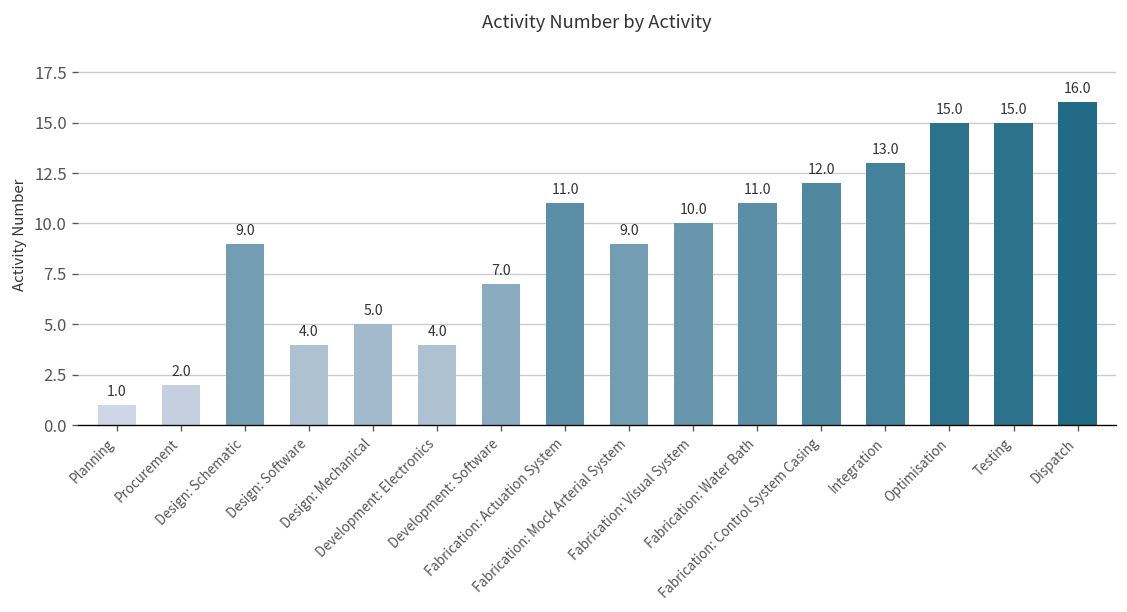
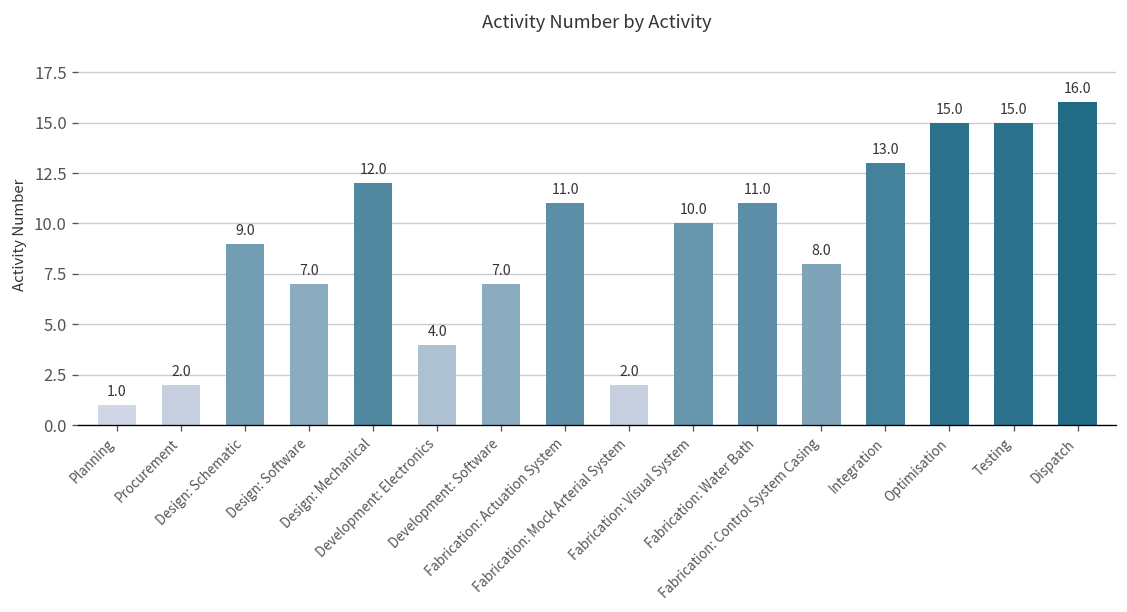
  {
    "Planning": 1.0,
    "Procurement": 2.0,
    "Design: Schematic": 9.0,
-   "Design: Software": 4.0,
-   "Design: Mechanical": 5.0,
+   "Design: Software": 7.0,
+   "Design: Mechanical": 12.0,
    "Development: Electronics": 4.0,
    "Development: Software": 7.0,
    "Fabrication: Actuation System": 11.0,
-   "Fabrication: Mock Arterial System": 9.0,
+   "Fabrication: Mock Arterial System": 2.0,
    "Fabrication: Visual System": 10.0,
    "Fabrication: Water Bath": 11.0,
-   "Fabrication: Control System Casing": 12.0,
+   "Fabrication: Control System Casing": 8.0,
    "Integration": 13.0,
    "Optimisation": 15.0,
    "Testing": 15.0,
    "Dispatch": 16.0
  }
